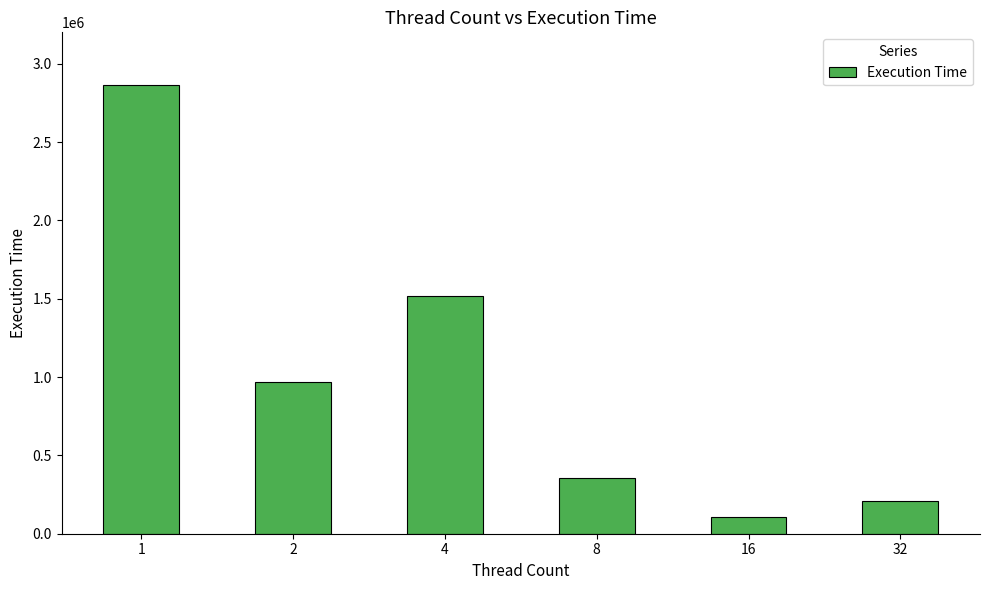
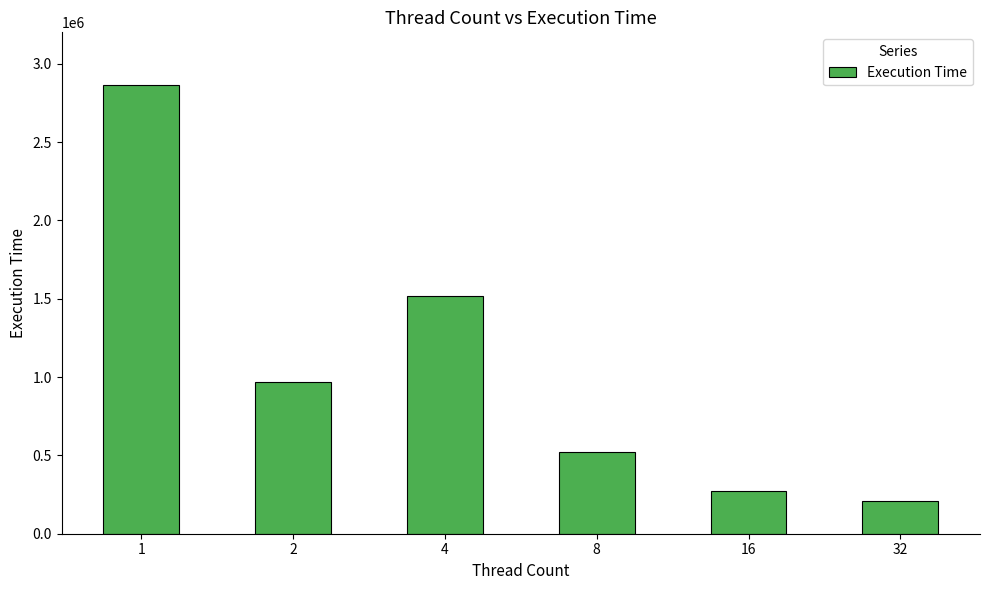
  {
    "1": 2870000,
    "2": 970000,
    "4": 1520000,
-   "8": 360000,
-   "16": 100000,
+   "8": 520000,
+   "16": 270000,
    "32": 210000
  }
